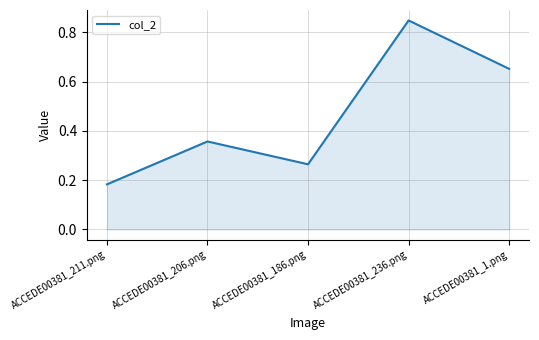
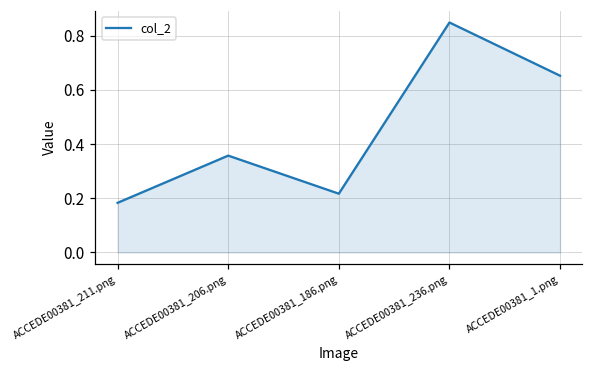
  {
    "ACCEDE00381_211.png": 0.18,
    "ACCEDE00381_206.png": 0.36,
-   "ACCEDE00381_186.png": 0.26,
+   "ACCEDE00381_186.png": 0.22,
    "ACCEDE00381_236.png": 0.85,
    "ACCEDE00381_1.png": 0.65
  }
